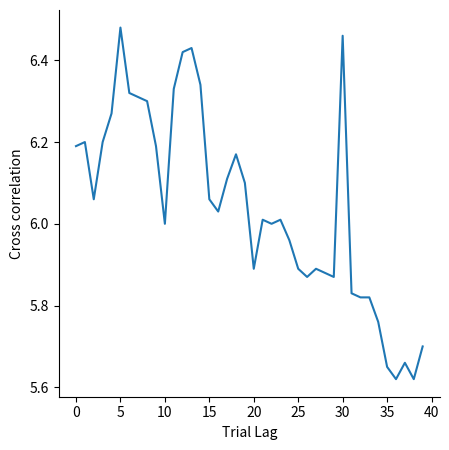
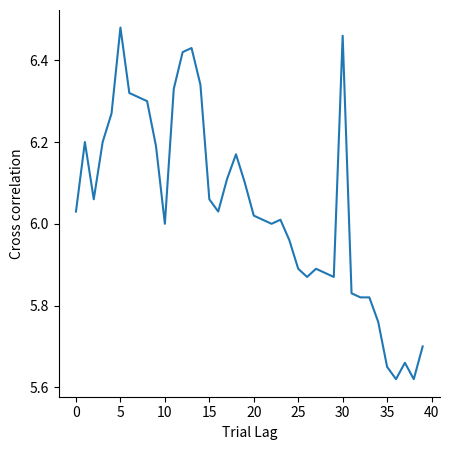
  {
-   "0": 6.19,
+   "0": 6.03,
    "5": 6.48,
    "10": 6.00,
    "15": 6.06,
-   "20": 5.89,
+   "20": 6.02,
    "25": 5.89,
    "30": 6.46,
    "35": 5.65
  }
